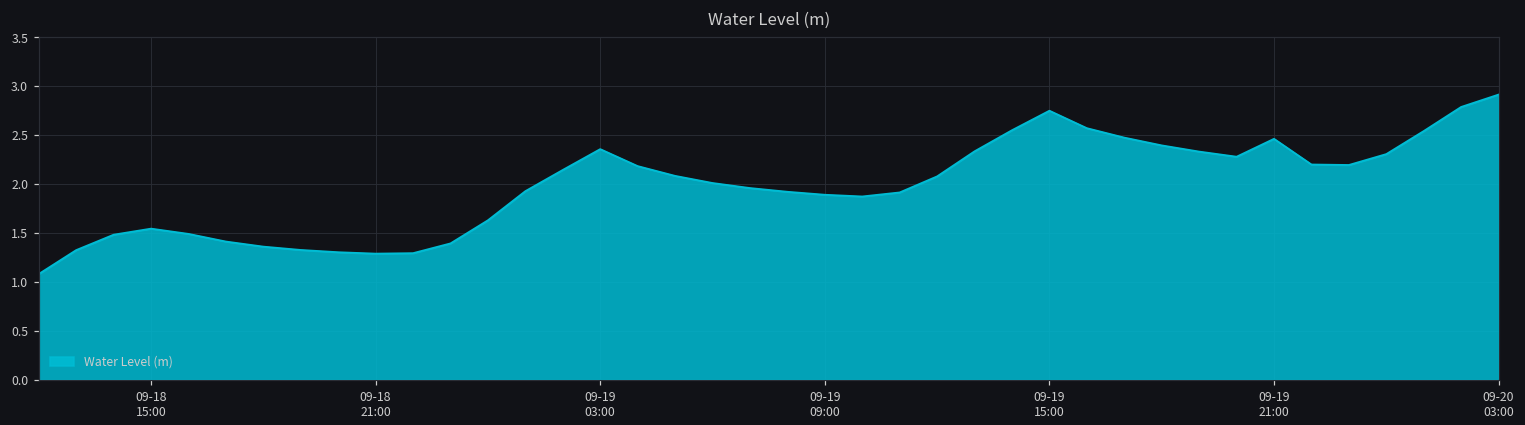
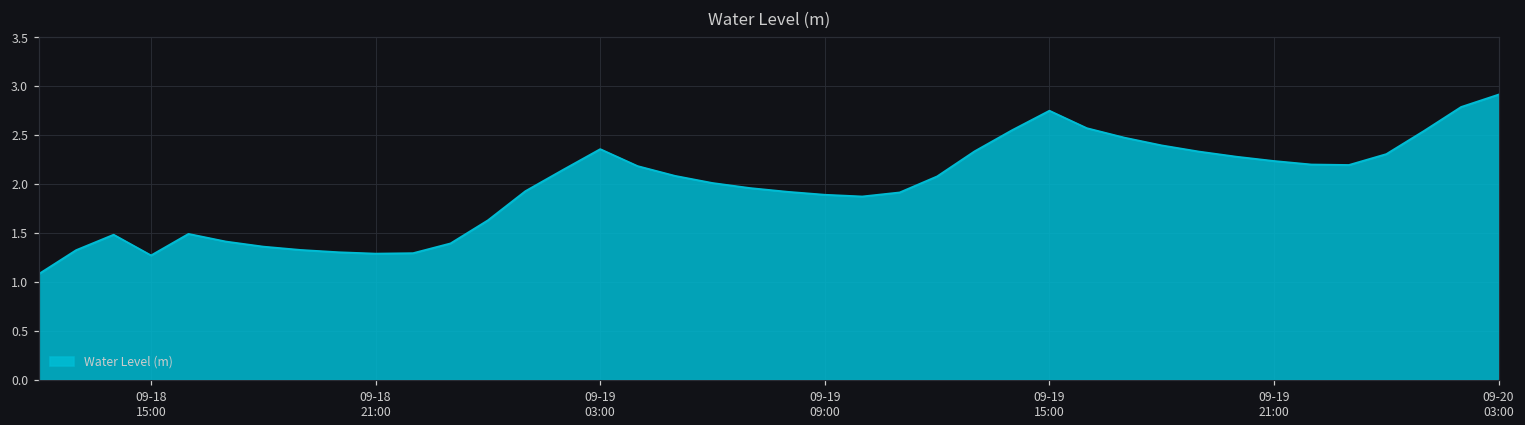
  {
-   "09-18 15:00": 1.5,
+   "09-18 15:00": 1.3,
    "09-18 21:00": 1.3,
    "09-19 03:00": 2.4,
    "09-19 09:00": 1.9,
    "09-19 15:00": 2.7,
-   "09-19 21:00": 2.5,
+   "09-19 21:00": 2.2,
    "09-20 03:00": 2.9
  }
